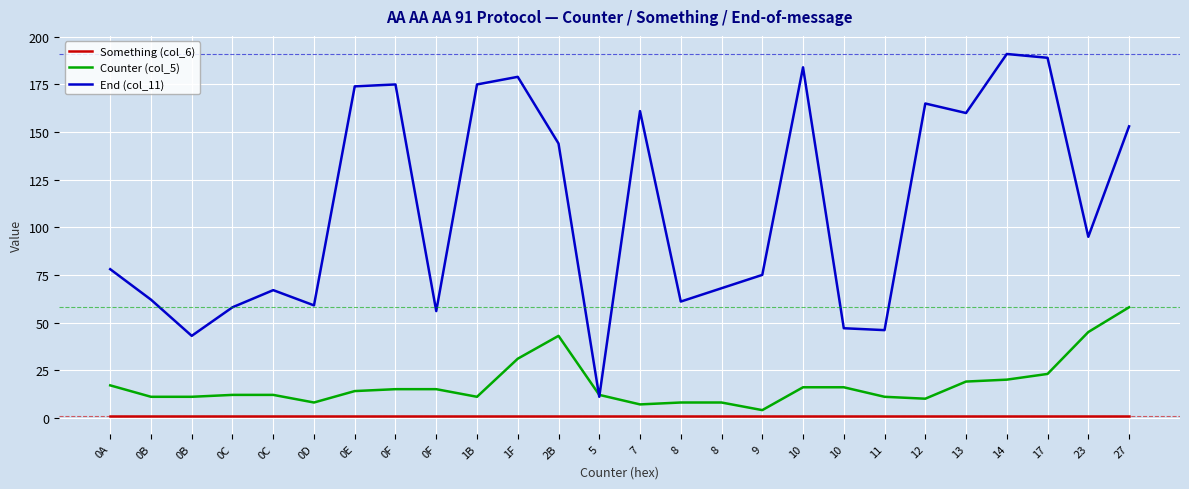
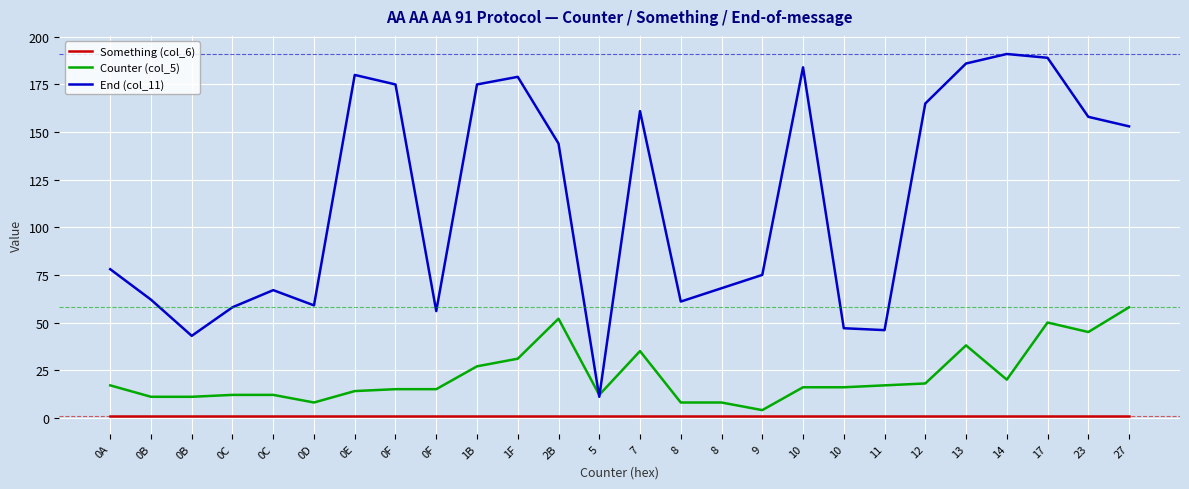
  {
    "Something (col_6)": {
      "0A": 1,
      "0D": 1,
      "0E": 1,
      "1B": 1,
      "1F": 1,
      "2B": 1,
      "5": 1,
      "7": 1,
      "9": 1,
      "11": 1,
      "12": 1,
      "13": 1,
      "14": 1,
      "17": 1,
      "23": 1,
      "27": 1
    },
    "Counter (col_5)": {
      "0A": 17,
      "0D": 8,
      "0E": 14,
-     "1B": 11,
+     "1B": 27,
      "1F": 31,
-     "2B": 43,
-     "7": 7,
+     "2B": 52,
+     "7": 35,
      "9": 4,
-     "11": 11,
-     "12": 10,
-     "13": 19,
+     "11": 17,
+     "12": 18,
+     "13": 38,
      "14": 20,
-     "17": 23,
+     "17": 50,
      "23": 45,
      "27": 58
    },
    "End (col_11)": {
      "0A": 78,
      "0D": 59,
-     "0E": 174,
+     "0E": 180,
      "1B": 175,
      "1F": 179,
      "2B": 144,
      "7": 161,
      "9": 75,
      "11": 46,
      "12": 165,
-     "13": 160,
+     "13": 186,
      "14": 191,
      "17": 189,
-     "23": 95,
+     "23": 158,
      "27": 153
    }
  }
